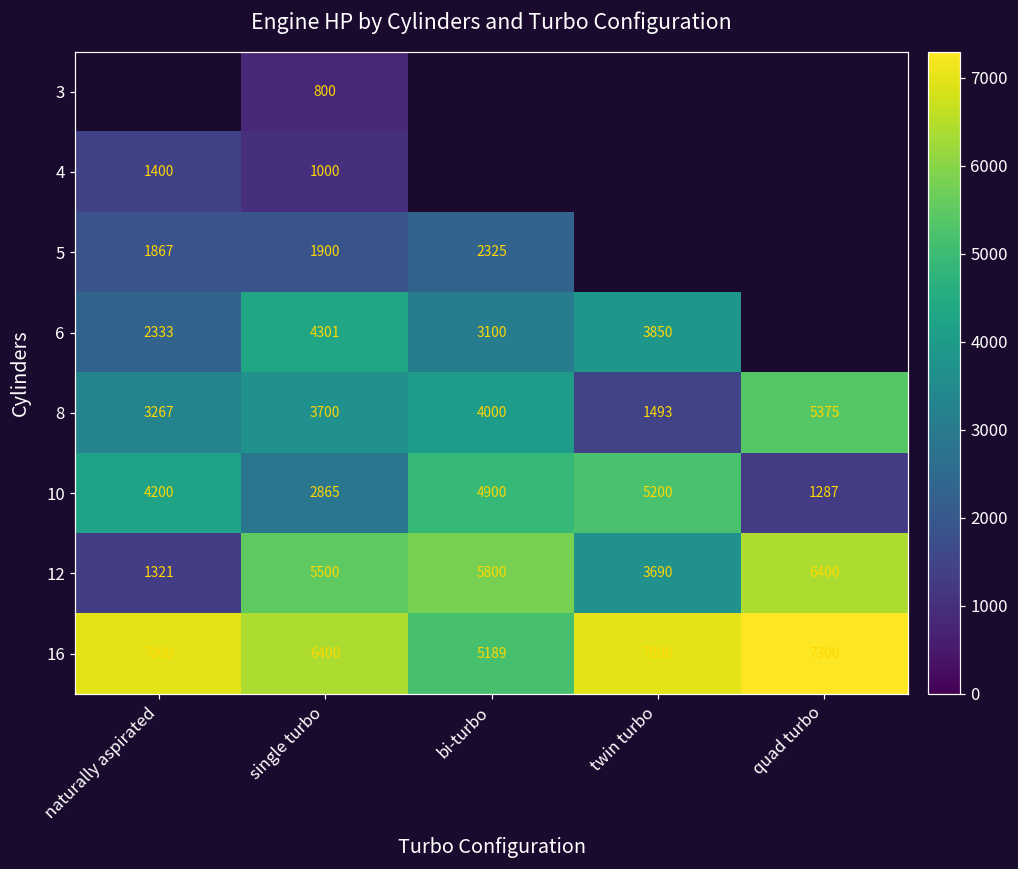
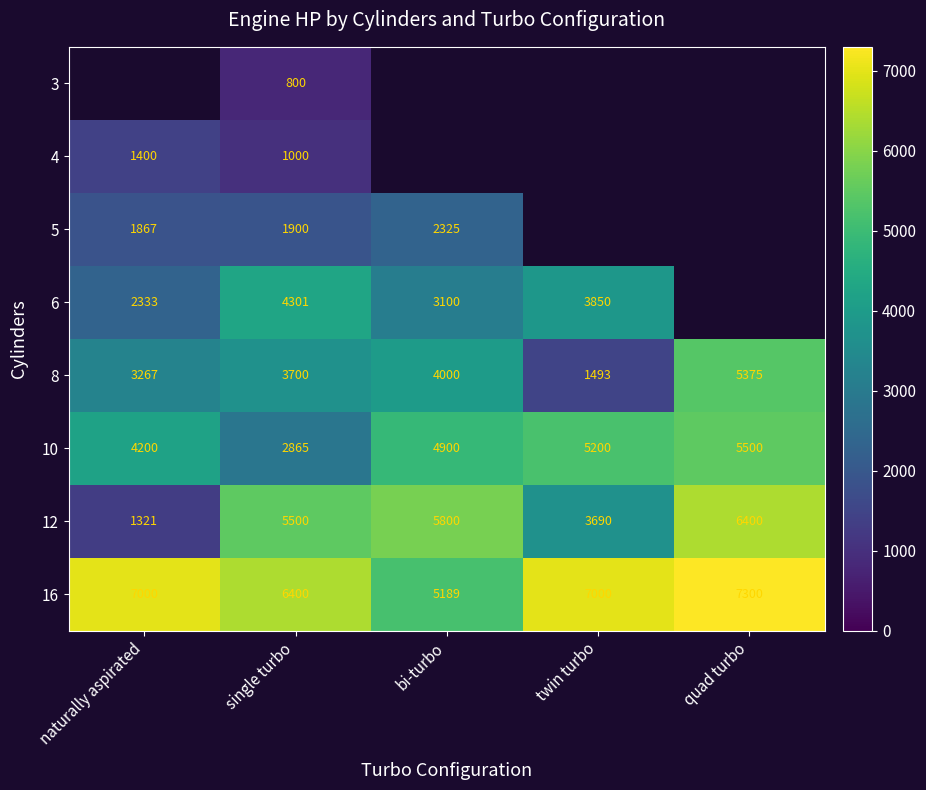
  {
    "3": {
      "single turbo": 800
    },
    "4": {
      "naturally aspirated": 1400,
      "single turbo": 1000
    },
    "5": {
      "naturally aspirated": 1867,
      "single turbo": 1900,
      "bi-turbo": 2325
    },
    "6": {
      "naturally aspirated": 2333,
      "single turbo": 4301,
      "bi-turbo": 3100,
      "twin turbo": 3850
    },
    "8": {
      "naturally aspirated": 3267,
      "single turbo": 3700,
      "bi-turbo": 4000,
      "twin turbo": 1493,
      "quad turbo": 5375
    },
    "10": {
      "naturally aspirated": 4200,
      "single turbo": 2865,
      "bi-turbo": 4900,
      "twin turbo": 5200,
-     "quad turbo": 1287
+     "quad turbo": 5500
    },
    "12": {
      "naturally aspirated": 1321,
      "single turbo": 5500,
      "bi-turbo": 5800,
      "twin turbo": 3690,
      "quad turbo": 6400
    },
    "16": {
      "single turbo": 6400,
      "bi-turbo": 5189
    }
  }
